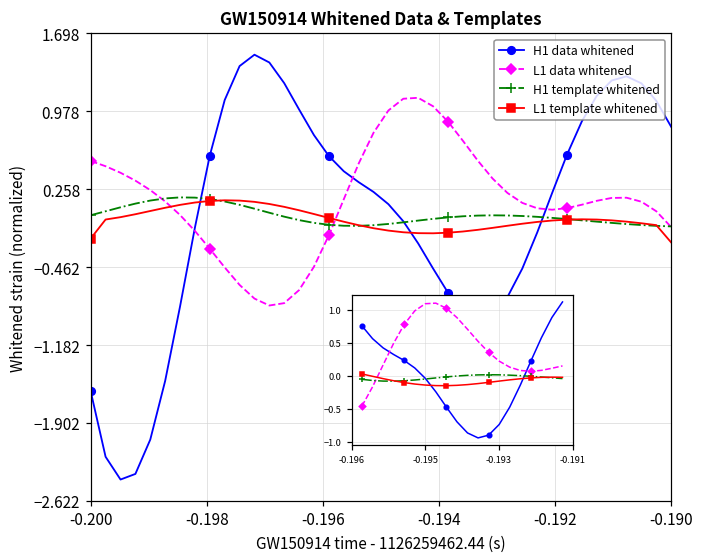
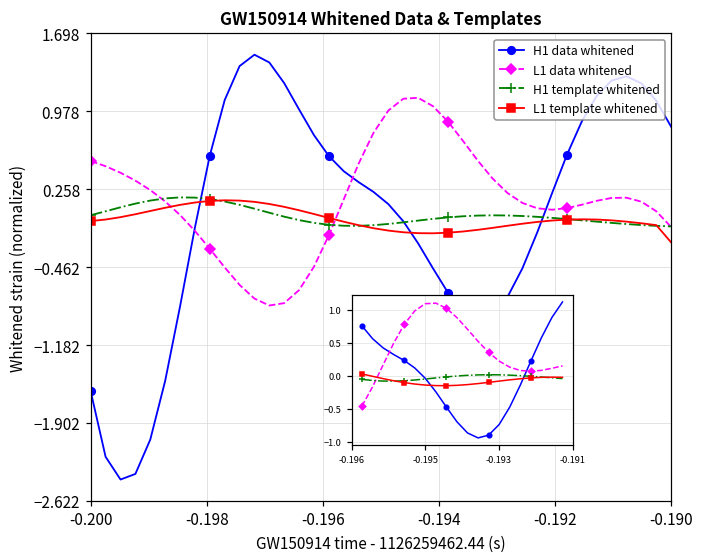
  {
    "H1 data whitened": {
      "-0.200": -1.6,
      "-0.190": 0.8
    },
    "L1 data whitened": {
      "-0.200": 0.5
    },
    "H1 template whitened": {
      "-0.200": 0.0
    },
    "L1 template whitened": {
-     "-0.200": -0.2,
+     "-0.200": 0.0,
      "-0.190": -0.2
    }
  }
